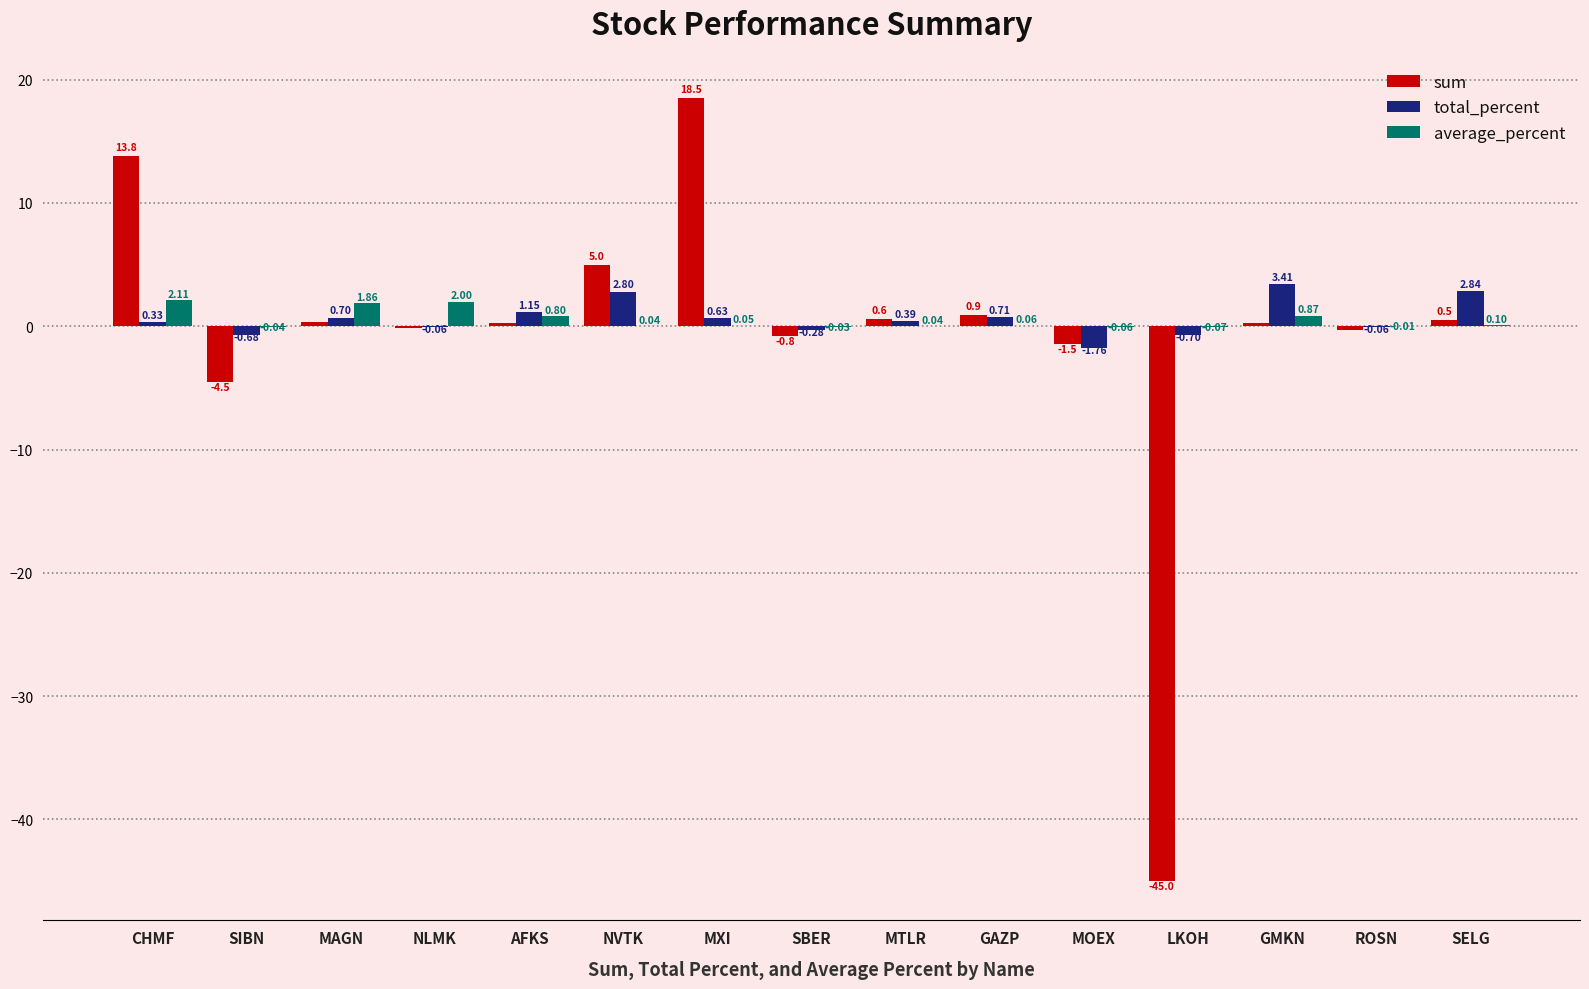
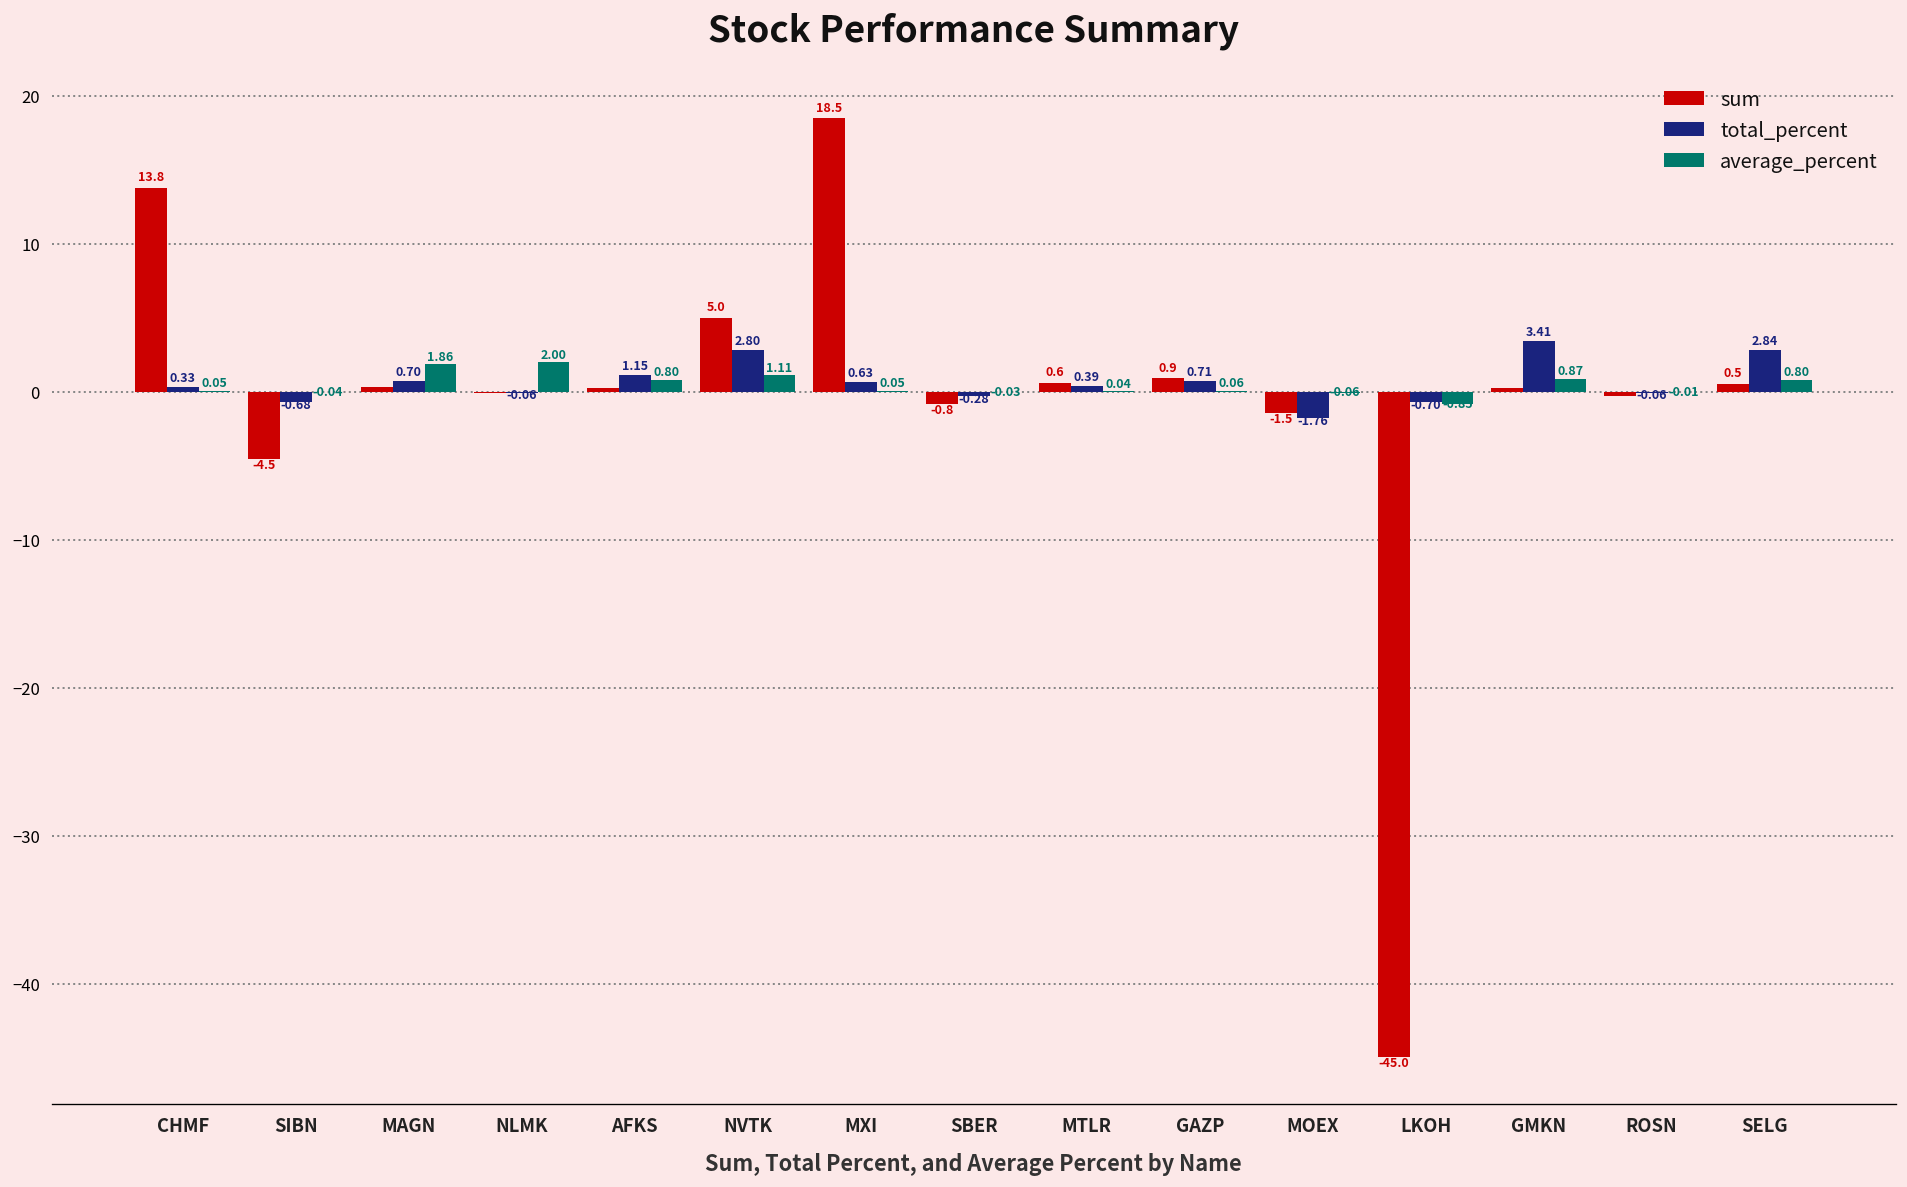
  {
    "sum": {
      "CHMF": 13.8,
      "SIBN": -4.5,
      "NVTK": 5.0,
      "MXI": 18.5,
      "SBER": -0.8,
      "MTLR": 0.6,
      "GAZP": 0.9,
      "MOEX": -1.5,
      "LKOH": -45.0,
      "SELG": 0.5
    },
    "total_percent": {
      "CHMF": 0.33,
      "SIBN": -0.68,
      "MAGN": 0.70,
      "NLMK": -0.06,
      "AFKS": 1.15,
      "NVTK": 2.80,
      "MXI": 0.63,
      "SBER": -0.28,
      "MTLR": 0.39,
      "GAZP": 0.71,
      "MOEX": -1.76,
      "LKOH": -0.70,
      "GMKN": 3.41,
      "ROSN": -0.06,
      "SELG": 2.84
    },
    "average_percent": {
-     "CHMF": 2.11,
+     "CHMF": 0.05,
      "SIBN": -0.04,
      "MAGN": 1.86,
      "NLMK": 2.00,
      "AFKS": 0.80,
-     "NVTK": 0.04,
+     "NVTK": 1.11,
      "MXI": 0.05,
      "SBER": -0.03,
      "MTLR": 0.04,
      "GAZP": 0.06,
      "MOEX": -0.06,
-     "LKOH": -0.1,
+     "LKOH": -0.9,
      "GMKN": 0.87,
      "ROSN": -0.01,
-     "SELG": 0.10
+     "SELG": 0.80
    }
  }
